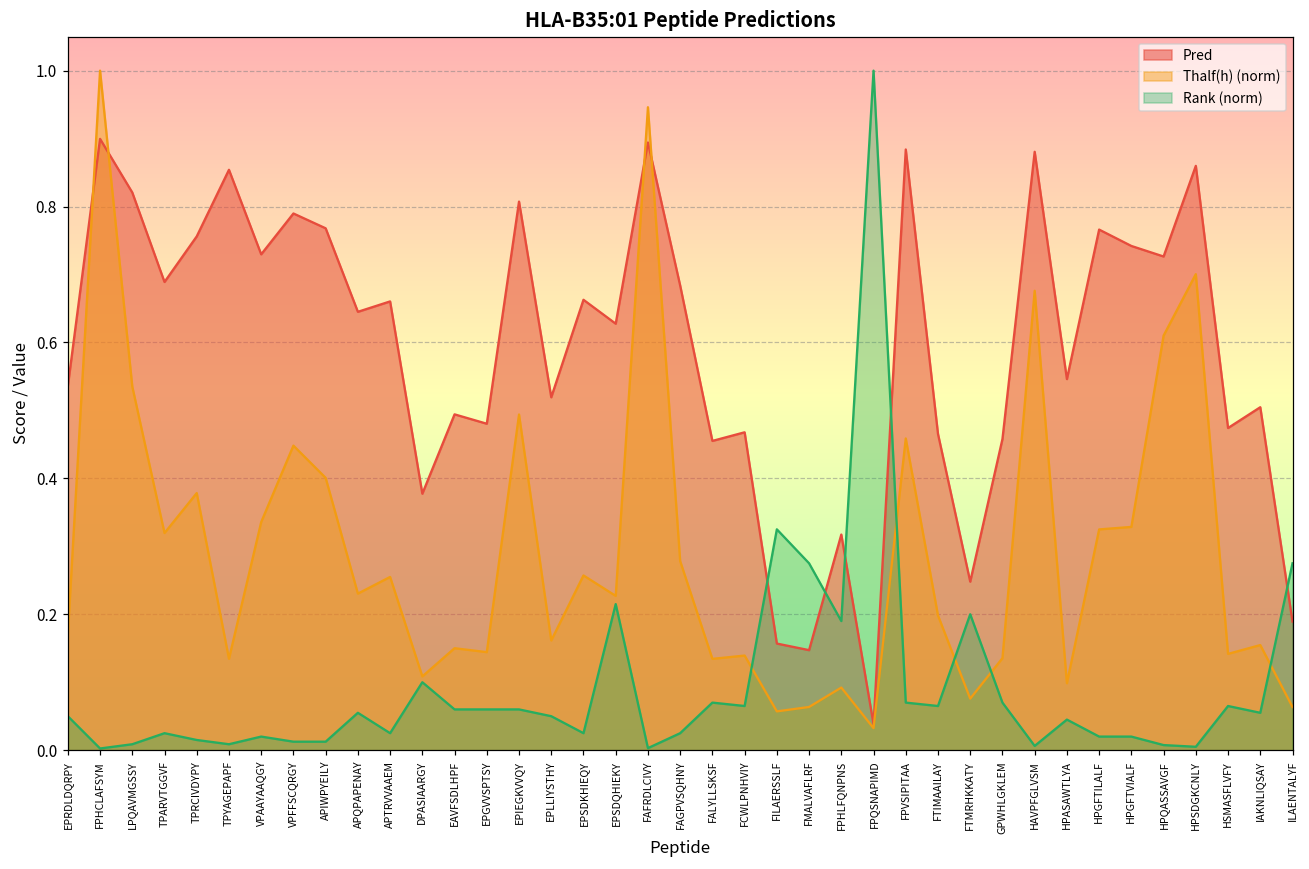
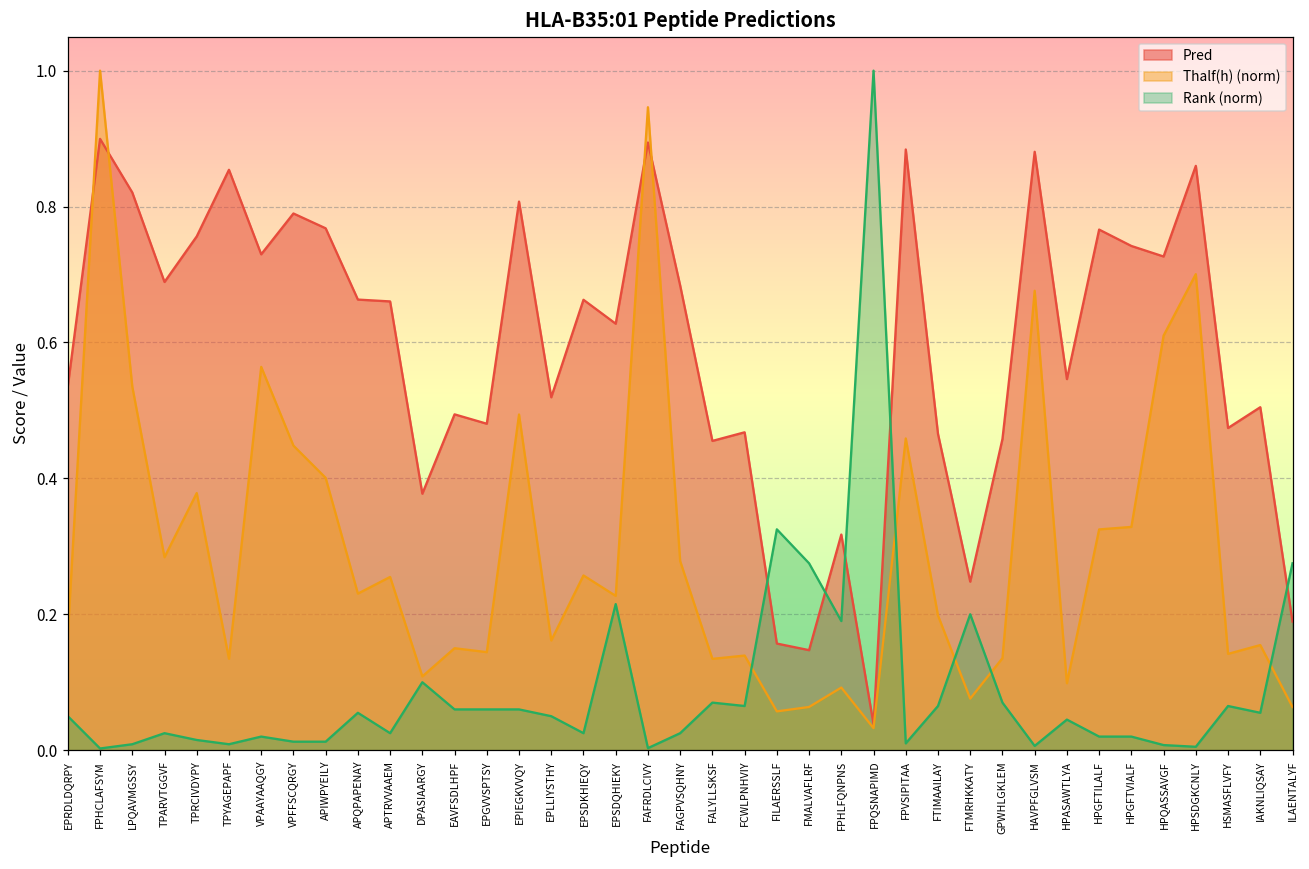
  {
    "Pred": {
      "EPRDLDQRPY": 0.54,
      "FPHCLAFSYM": 0.90,
      "LPQAVMGSSY": 0.82,
      "TPARVTGGVF": 0.69,
      "TPRCIVDYPY": 0.76,
      "TPYAGEPAPF": 0.85,
      "VPAAYAAQGY": 0.73,
      "VPFFSCQRGY": 0.79,
      "APIWPYEILY": 0.77,
-     "APQPAPENAY": 0.65,
+     "APQPAPENAY": 0.66,
      "APTRVVAAEM": 0.66,
      "DPASIAARGY": 0.38,
      "EAVFSDLHPF": 0.49,
      "EPGVVSPTSY": 0.48,
      "EPIEGKVVQY": 0.81,
      "EPLLIYSTHY": 0.52,
      "EPSDKHIEQY": 0.66,
      "EPSDQHIEKY": 0.63,
      "FAFRDLCIVY": 0.89,
      "FAGPVSQHNY": 0.68,
      "FALYLLSKSF": 0.46,
      "FCWLPNHVIY": 0.47,
      "FILAERSSLF": 0.16,
      "FMALVAFLRF": 0.15,
      "FPHLFQNPNS": 0.32,
      "FPQSNAPIMD": 0.04,
      "FPVSIPITAA": 0.88,
      "FTIMAAILAY": 0.47,
      "FTMRHKKATY": 0.25,
      "GPWHLGKLEM": 0.46,
      "HAVPFGLVSM": 0.88,
      "HPASAWTLYA": 0.55,
      "HPGFTILALF": 0.77,
      "HPGFTVIALF": 0.74,
      "HPQASSAVGF": 0.73,
      "HPSDGKCNLY": 0.86,
      "HSMASFLVFY": 0.47,
      "IAKNLIQSAY": 0.50,
      "ILAENTALYF": 0.19
    },
    "Thalf(h) (norm)": {
      "EPRDLDQRPY": 0.17,
      "FPHCLAFSYM": 1.00,
      "LPQAVMGSSY": 0.54,
-     "TPARVTGGVF": 0.32,
+     "TPARVTGGVF": 0.28,
      "TPRCIVDYPY": 0.38,
      "TPYAGEPAPF": 0.13,
-     "VPAAYAAQGY": 0.34,
+     "VPAAYAAQGY": 0.56,
      "VPFFSCQRGY": 0.45,
      "APIWPYEILY": 0.40,
      "APQPAPENAY": 0.23,
      "APTRVVAAEM": 0.25,
      "DPASIAARGY": 0.11,
      "EAVFSDLHPF": 0.15,
      "EPGVVSPTSY": 0.14,
      "EPIEGKVVQY": 0.49,
      "EPLLIYSTHY": 0.16,
      "EPSDKHIEQY": 0.26,
      "EPSDQHIEKY": 0.23,
      "FAFRDLCIVY": 0.95,
      "FAGPVSQHNY": 0.28,
      "FALYLLSKSF": 0.13,
      "FCWLPNHVIY": 0.14,
      "FILAERSSLF": 0.06,
      "FMALVAFLRF": 0.06,
      "FPHLFQNPNS": 0.09,
      "FPQSNAPIMD": 0.03,
      "FPVSIPITAA": 0.46,
      "FTIMAAILAY": 0.20,
      "FTMRHKKATY": 0.08,
      "GPWHLGKLEM": 0.14,
      "HAVPFGLVSM": 0.68,
      "HPASAWTLYA": 0.10,
      "HPGFTILALF": 0.32,
      "HPGFTVIALF": 0.33,
      "HPQASSAVGF": 0.61,
      "HPSDGKCNLY": 0.70,
      "HSMASFLVFY": 0.14,
      "IAKNLIQSAY": 0.15,
      "ILAENTALYF": 0.06
    },
    "Rank (norm)": {
      "EPRDLDQRPY": 0.05,
      "FPHCLAFSYM": 0.00,
      "LPQAVMGSSY": 0.01,
      "TPARVTGGVF": 0.03,
      "TPRCIVDYPY": 0.02,
      "TPYAGEPAPF": 0.01,
      "VPAAYAAQGY": 0.02,
      "VPFFSCQRGY": 0.01,
      "APIWPYEILY": 0.01,
      "APQPAPENAY": 0.06,
      "APTRVVAAEM": 0.03,
      "DPASIAARGY": 0.10,
      "EAVFSDLHPF": 0.06,
      "EPGVVSPTSY": 0.06,
      "EPIEGKVVQY": 0.06,
      "EPLLIYSTHY": 0.05,
      "EPSDKHIEQY": 0.03,
      "EPSDQHIEKY": 0.22,
      "FAFRDLCIVY": 0.00,
      "FAGPVSQHNY": 0.03,
      "FALYLLSKSF": 0.07,
      "FCWLPNHVIY": 0.07,
      "FILAERSSLF": 0.33,
      "FMALVAFLRF": 0.28,
      "FPHLFQNPNS": 0.19,
      "FPQSNAPIMD": 1.00,
-     "FPVSIPITAA": 0.07,
+     "FPVSIPITAA": 0.01,
      "FTIMAAILAY": 0.07,
      "FTMRHKKATY": 0.20,
      "GPWHLGKLEM": 0.07,
      "HAVPFGLVSM": 0.01,
      "HPASAWTLYA": 0.05,
      "HPGFTILALF": 0.02,
      "HPGFTVIALF": 0.02,
      "HPQASSAVGF": 0.01,
      "HPSDGKCNLY": 0.01,
      "HSMASFLVFY": 0.07,
      "IAKNLIQSAY": 0.06,
      "ILAENTALYF": 0.28
    }
  }
